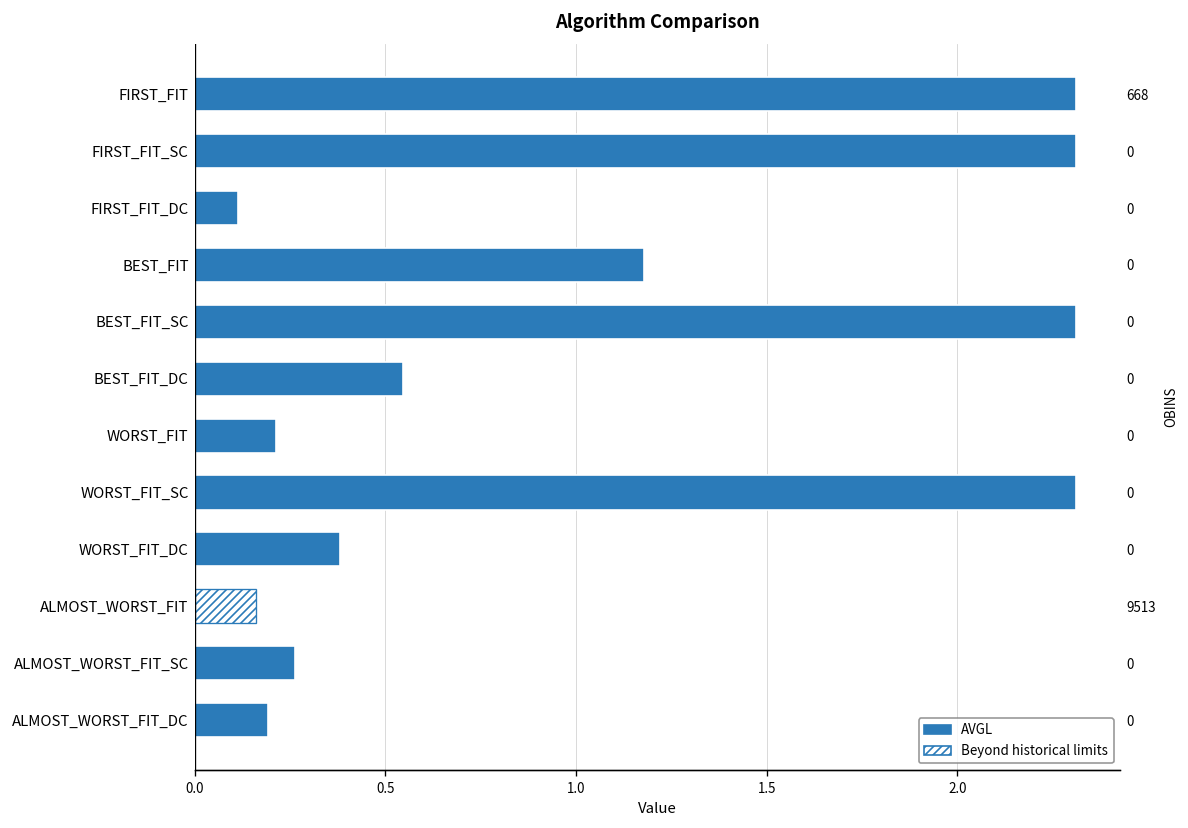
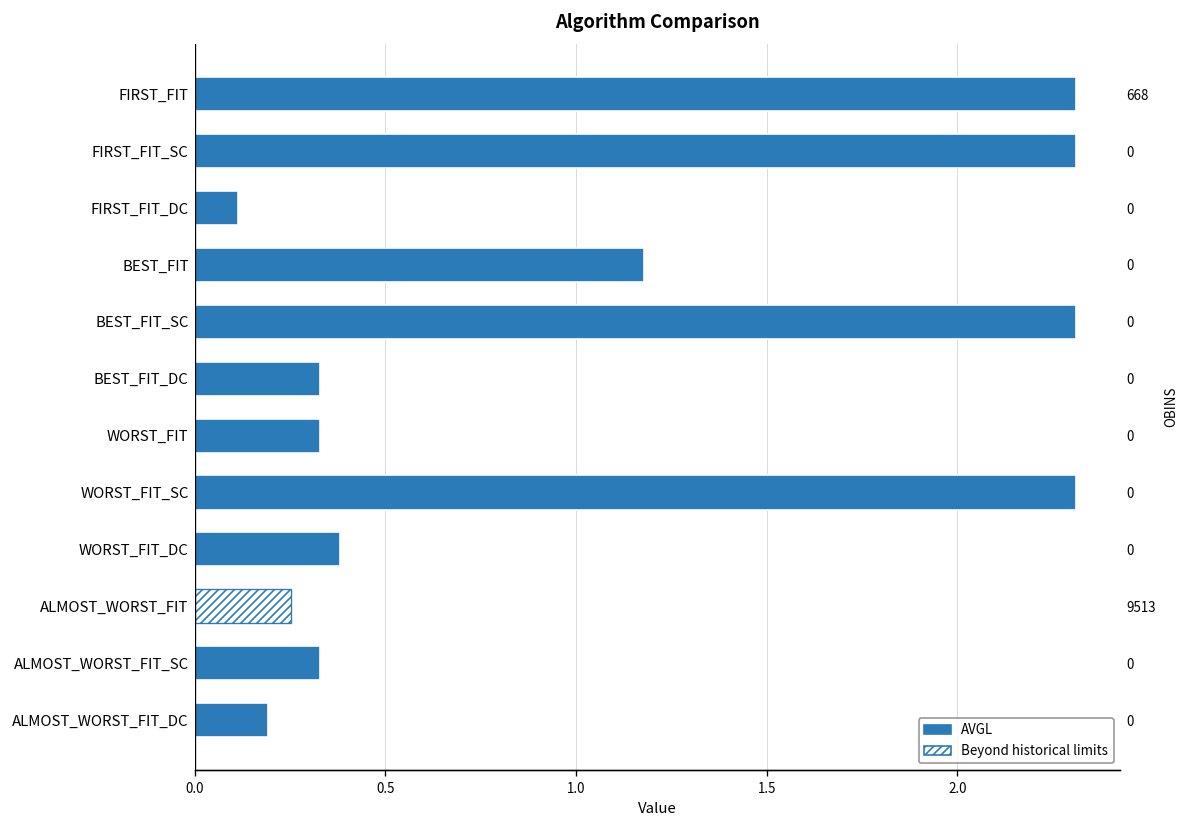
  {
    "AVGL": {
      "FIRST_FIT": 2.31,
      "FIRST_FIT_SC": 2.31,
      "FIRST_FIT_DC": 0.11,
      "BEST_FIT": 1.18,
      "BEST_FIT_SC": 2.31,
-     "BEST_FIT_DC": 0.55,
-     "WORST_FIT": 0.21,
+     "BEST_FIT_DC": 0.33,
+     "WORST_FIT": 0.33,
      "WORST_FIT_SC": 2.31,
      "WORST_FIT_DC": 0.38,
-     "ALMOST_WORST_FIT": 0.16,
-     "ALMOST_WORST_FIT_SC": 0.26,
+     "ALMOST_WORST_FIT": 0.25,
+     "ALMOST_WORST_FIT_SC": 0.33,
      "ALMOST_WORST_FIT_DC": 0.19
    }
  }
